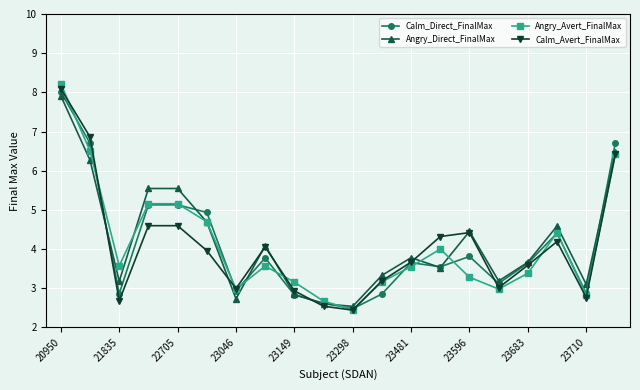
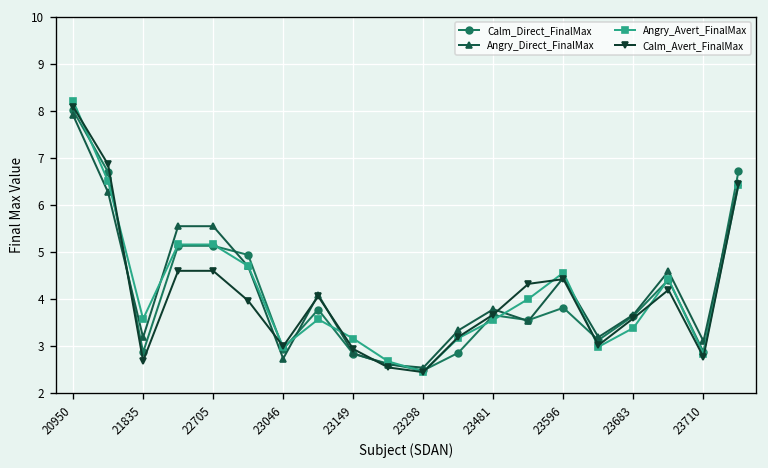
  {
    "Angry_Avert_FinalMax": {
      "20950": 8.2,
      "21835": 3.6,
      "23149": 3.2,
      "23481": 3.6,
-     "23596": 3.3,
+     "23596": 4.6,
      "23683": 3.4
    }
  }
